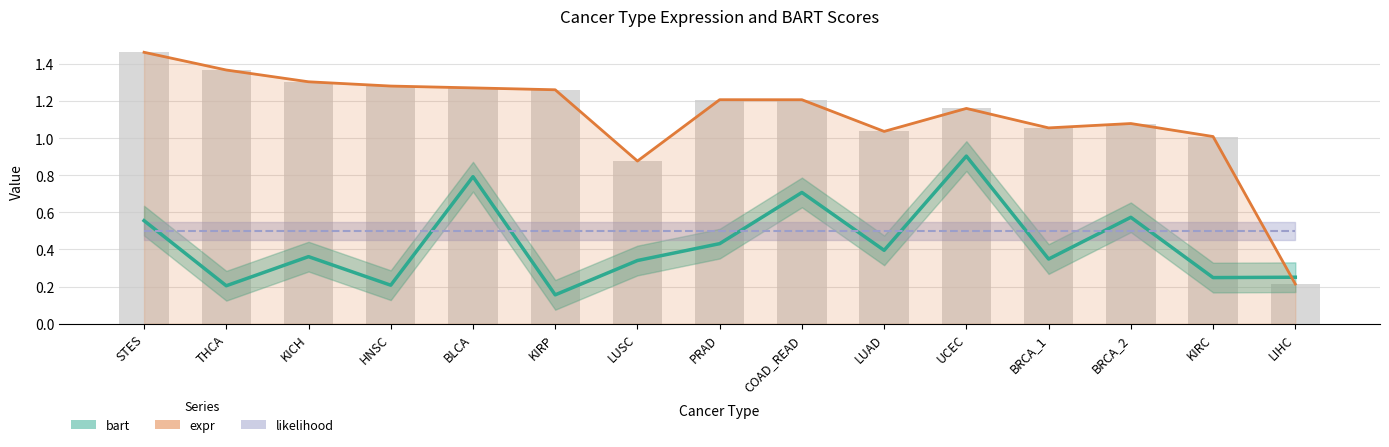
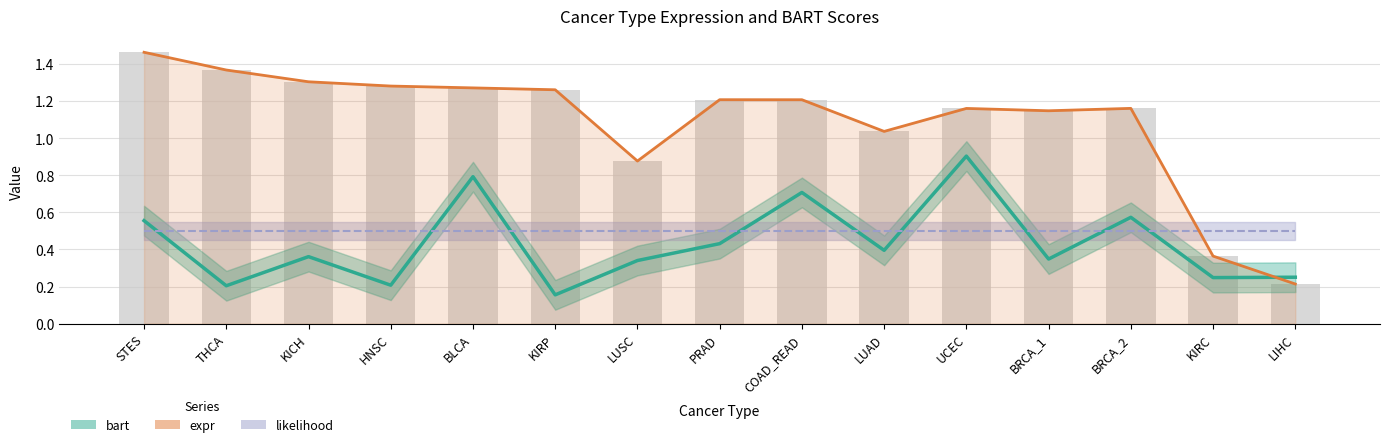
  {
    "expr": {
      "STES": 1.46,
      "THCA": 1.37,
      "KICH": 1.30,
      "HNSC": 1.28,
      "BLCA": 1.27,
      "KIRP": 1.26,
      "LUSC": 0.88,
      "PRAD": 1.21,
      "COAD_READ": 1.21,
      "LUAD": 1.04,
      "UCEC": 1.16,
-     "BRCA_1": 1.06,
-     "BRCA_2": 1.08,
-     "KIRC": 1.01,
+     "BRCA_1": 1.15,
+     "BRCA_2": 1.16,
+     "KIRC": 0.36,
      "LIHC": 0.21
    }
  }
